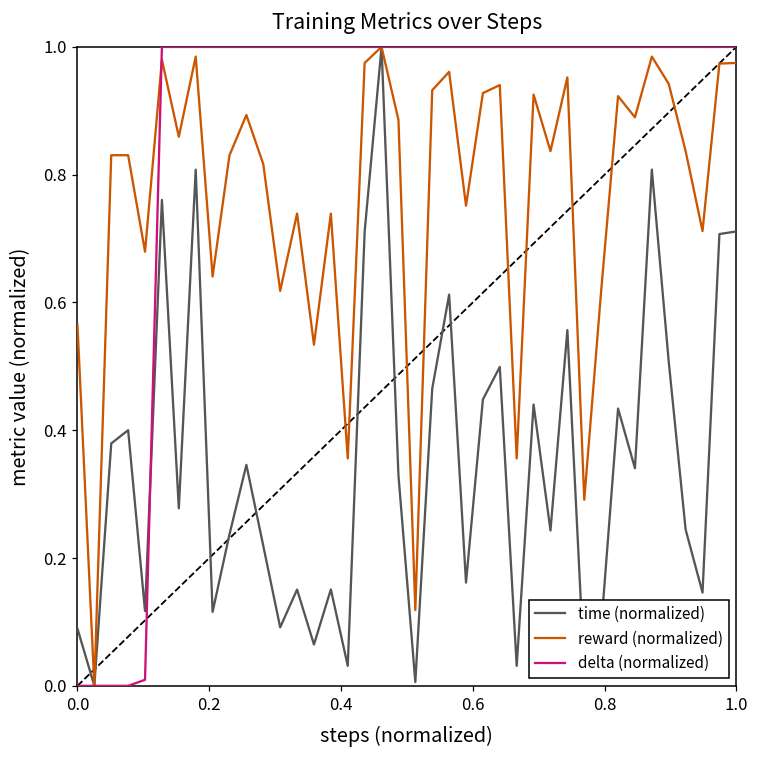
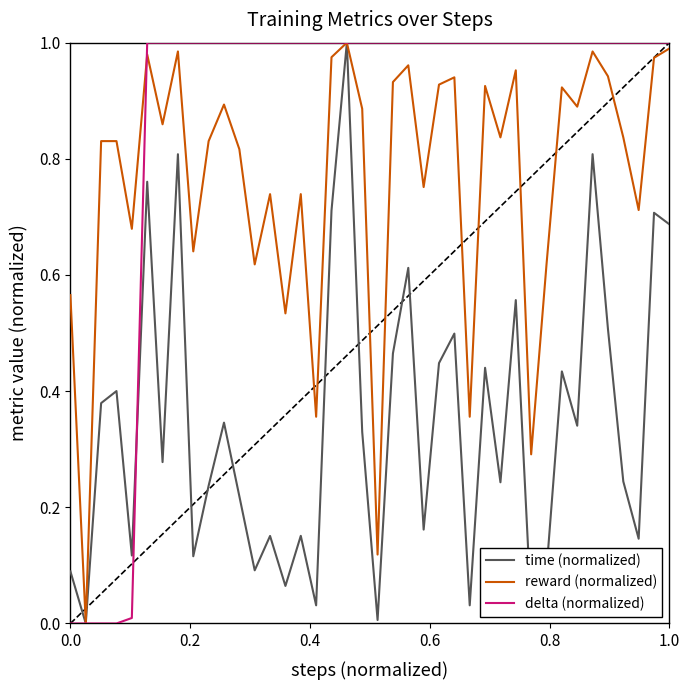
  {
    "time (normalized)": {
      "0.0": 0.09,
-     "1.0": 0.71
+     "1.0": 0.69
    },
    "reward (normalized)": {
      "0.0": 0.57,
-     "1.0": 0.97
+     "1.0": 0.99
    }
  }
